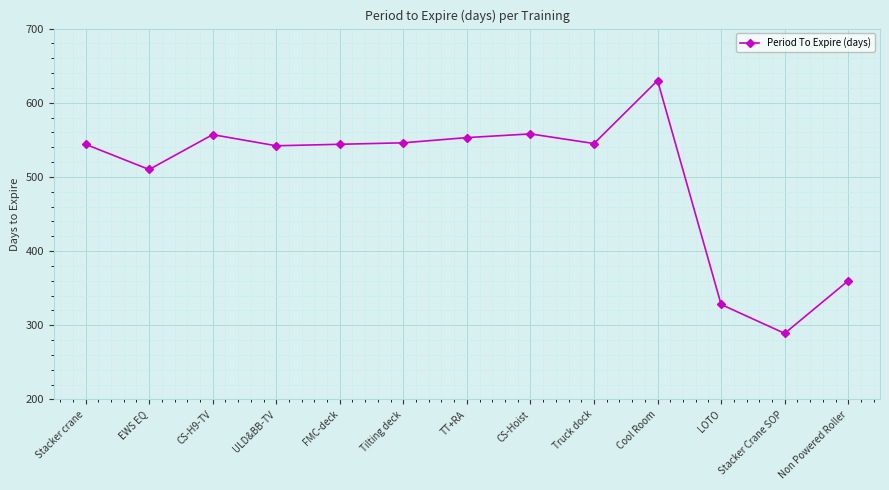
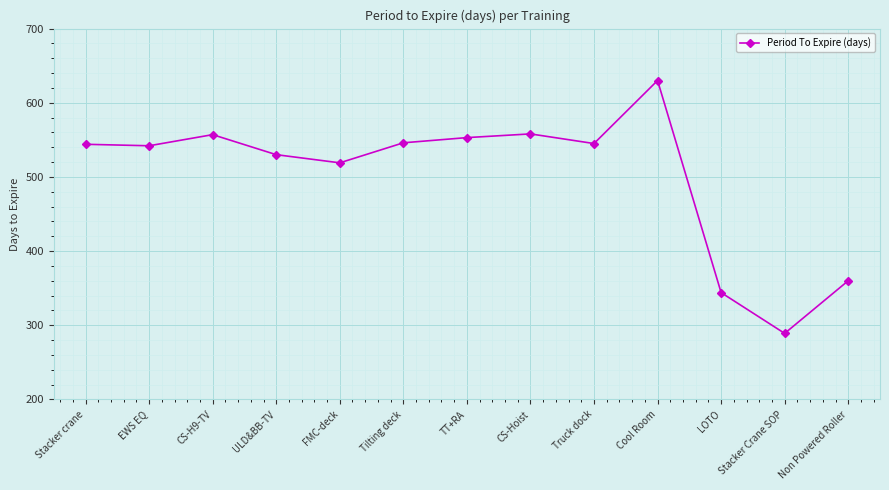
  {
    "Stacker crane": 540,
-   "EWS EQ": 510,
+   "EWS EQ": 540,
    "CS-H9-TV": 560,
-   "ULD&BB-TV": 540,
-   "FMC-deck": 540,
+   "ULD&BB-TV": 530,
+   "FMC-deck": 520,
    "Tilting deck": 550,
    "TT+RA": 550,
    "CS-Hoist": 560,
    "Truck dock": 550,
    "Cool Room": 630,
-   "LOTO": 330,
+   "LOTO": 340,
    "Stacker Crane SOP": 290,
    "Non Powered Roller": 360
  }
